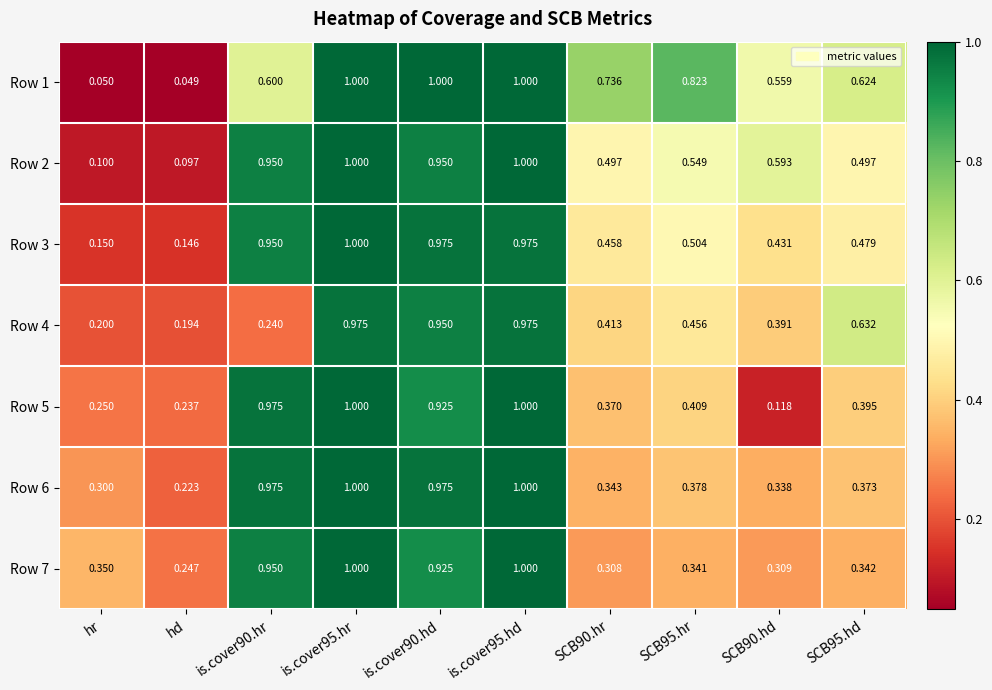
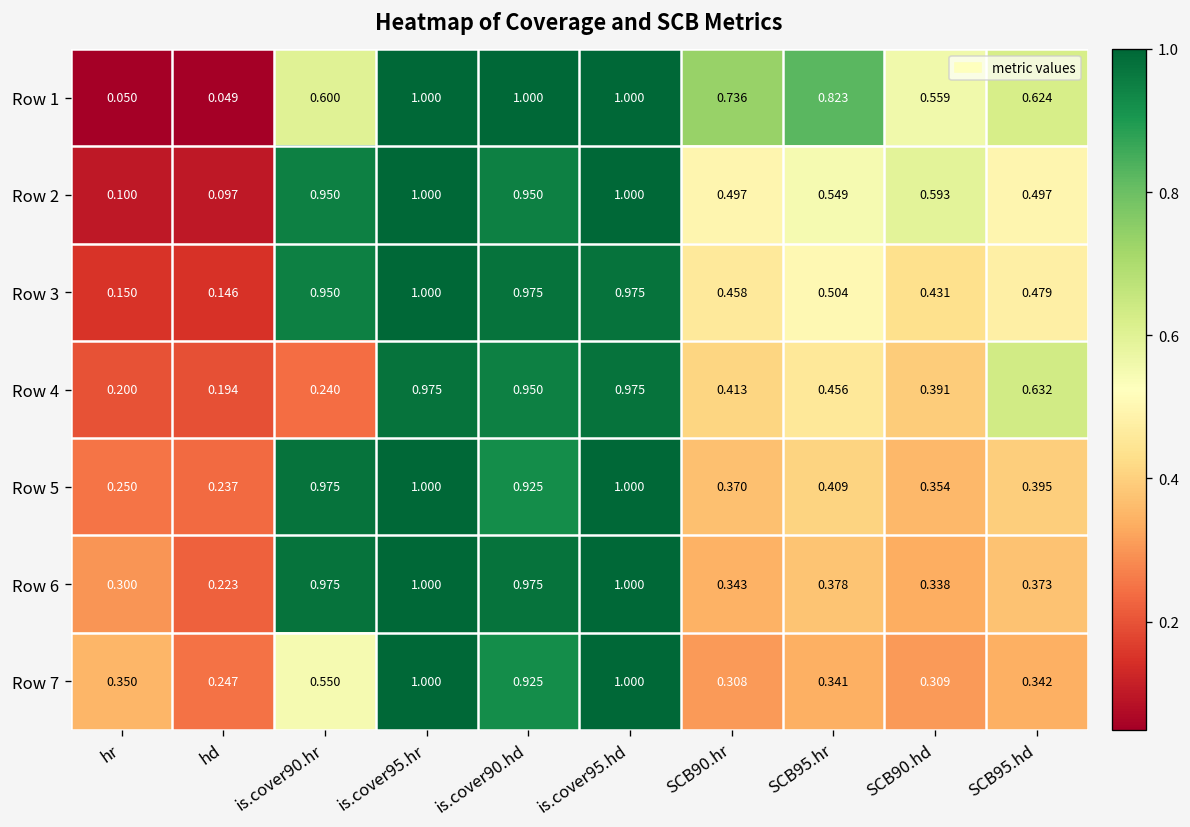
  {
    "Row 1": {
      "hr": 0.050,
      "hd": 0.049,
      "is.cover90.hr": 0.600,
      "is.cover95.hr": 1.000,
      "is.cover90.hd": 1.000,
      "is.cover95.hd": 1.000,
      "SCB90.hr": 0.736,
      "SCB95.hr": 0.823,
      "SCB90.hd": 0.559,
      "SCB95.hd": 0.624
    },
    "Row 2": {
      "hr": 0.100,
      "hd": 0.097,
      "is.cover90.hr": 0.950,
      "is.cover95.hr": 1.000,
      "is.cover90.hd": 0.950,
      "is.cover95.hd": 1.000,
      "SCB90.hr": 0.497,
      "SCB95.hr": 0.549,
      "SCB90.hd": 0.593,
      "SCB95.hd": 0.497
    },
    "Row 3": {
      "hr": 0.150,
      "hd": 0.146,
      "is.cover90.hr": 0.950,
      "is.cover95.hr": 1.000,
      "is.cover90.hd": 0.975,
      "is.cover95.hd": 0.975,
      "SCB90.hr": 0.458,
      "SCB95.hr": 0.504,
      "SCB90.hd": 0.431,
      "SCB95.hd": 0.479
    },
    "Row 4": {
      "hr": 0.200,
      "hd": 0.194,
      "is.cover90.hr": 0.240,
      "is.cover95.hr": 0.975,
      "is.cover90.hd": 0.950,
      "is.cover95.hd": 0.975,
      "SCB90.hr": 0.413,
      "SCB95.hr": 0.456,
      "SCB90.hd": 0.391,
      "SCB95.hd": 0.632
    },
    "Row 5": {
      "hr": 0.250,
      "hd": 0.237,
      "is.cover90.hr": 0.975,
      "is.cover95.hr": 1.000,
      "is.cover90.hd": 0.925,
      "is.cover95.hd": 1.000,
      "SCB90.hr": 0.370,
      "SCB95.hr": 0.409,
-     "SCB90.hd": 0.118,
+     "SCB90.hd": 0.354,
      "SCB95.hd": 0.395
    },
    "Row 6": {
      "hr": 0.300,
      "hd": 0.223,
      "is.cover90.hr": 0.975,
      "is.cover95.hr": 1.000,
      "is.cover90.hd": 0.975,
      "is.cover95.hd": 1.000,
      "SCB90.hr": 0.343,
      "SCB95.hr": 0.378,
      "SCB90.hd": 0.338,
      "SCB95.hd": 0.373
    },
    "Row 7": {
      "hr": 0.350,
      "hd": 0.247,
-     "is.cover90.hr": 0.950,
+     "is.cover90.hr": 0.550,
      "is.cover95.hr": 1.000,
      "is.cover90.hd": 0.925,
      "is.cover95.hd": 1.000,
      "SCB90.hr": 0.308,
      "SCB95.hr": 0.341,
      "SCB90.hd": 0.309,
      "SCB95.hd": 0.342
    }
  }
